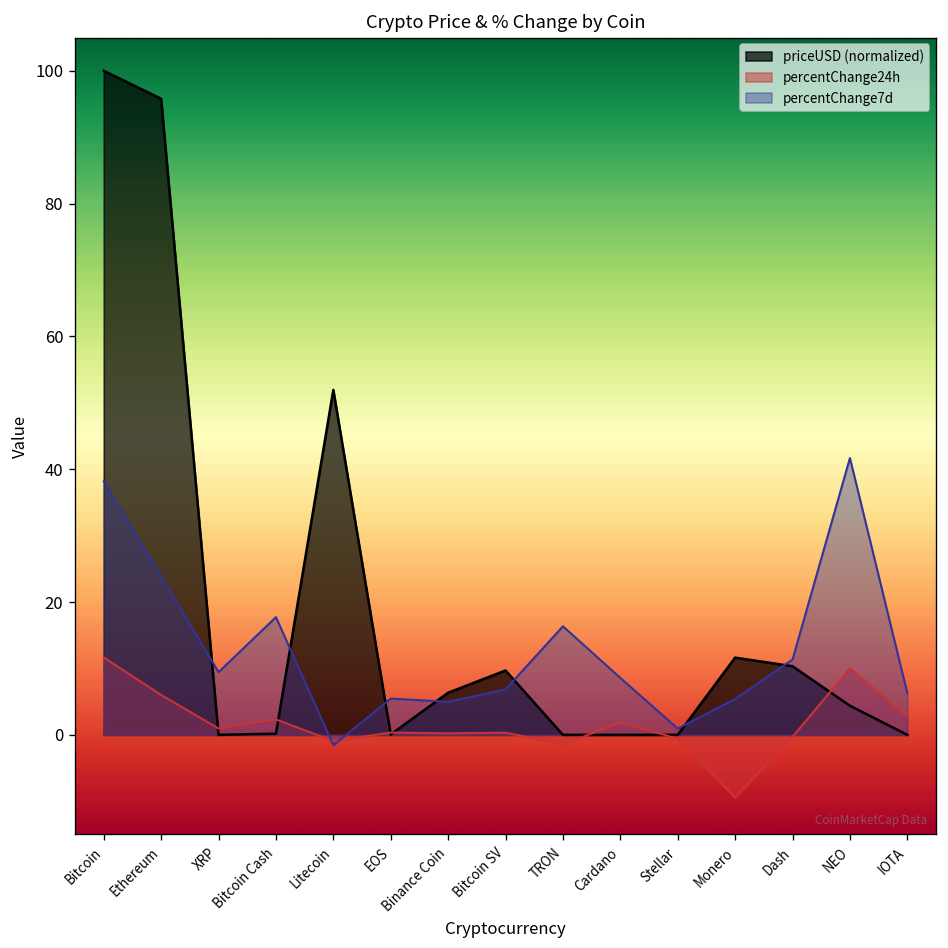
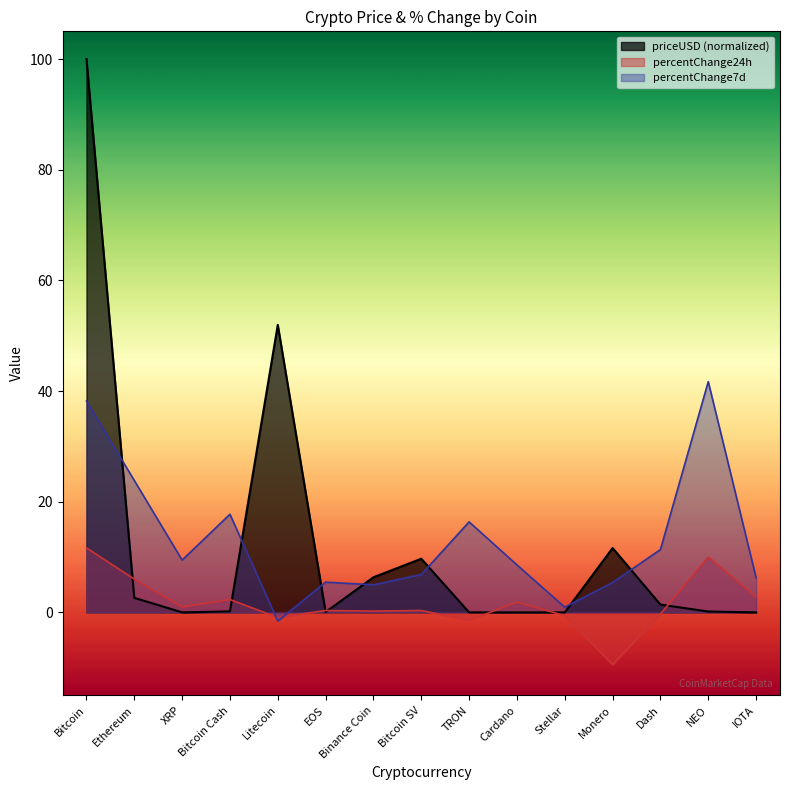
  {
    "priceUSD (normalized)": {
      "Bitcoin": 100,
-     "Ethereum": 96,
+     "Ethereum": 3,
      "XRP": 0,
      "Bitcoin Cash": 0,
      "Litecoin": 52,
      "Binance Coin": 6,
      "Bitcoin SV": 10,
      "Cardano": 0,
      "Monero": 12,
-     "Dash": 10,
-     "NEO": 4,
+     "Dash": 1,
+     "NEO": 0,
      "IOTA": 0
    }
  }
